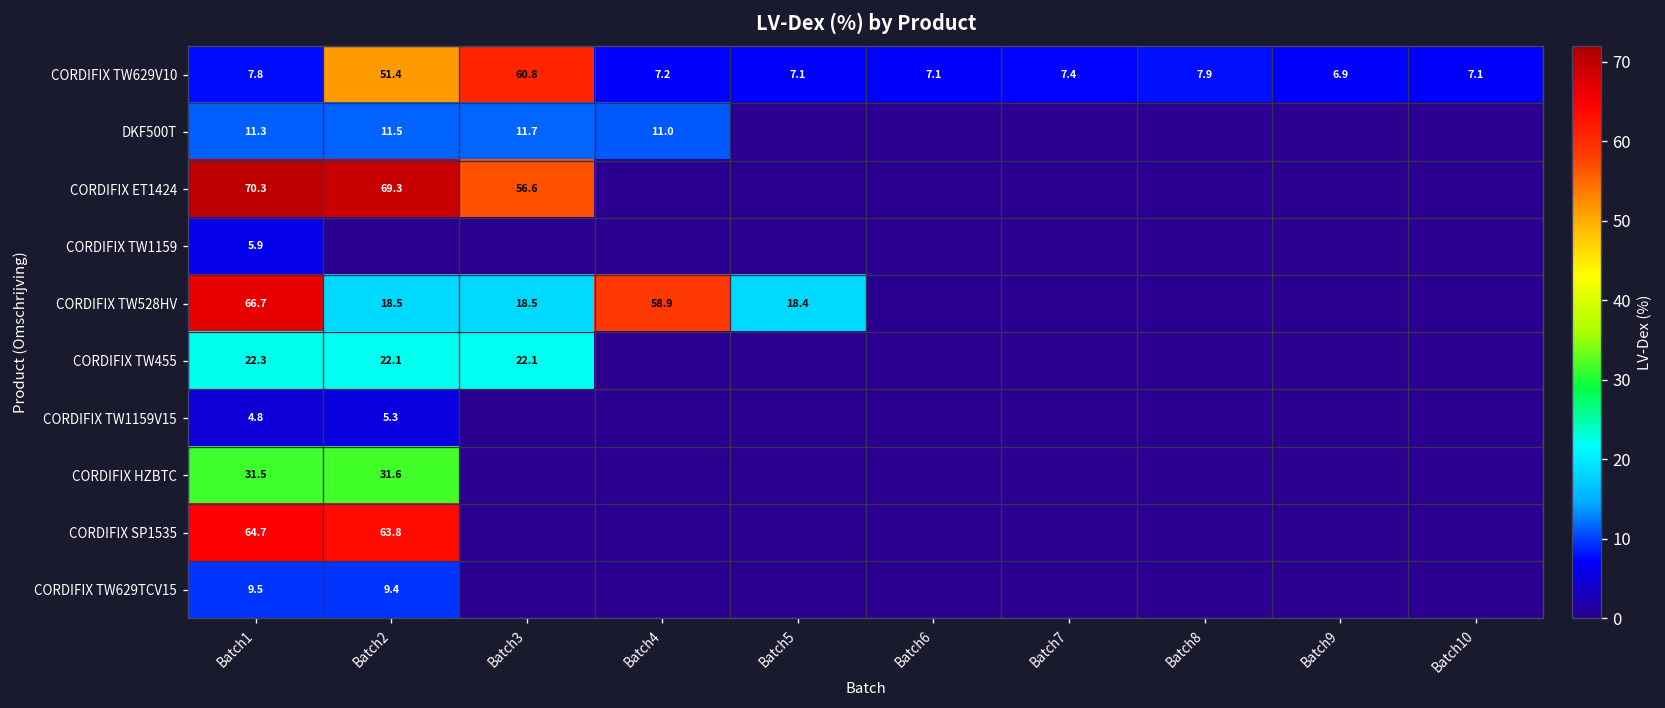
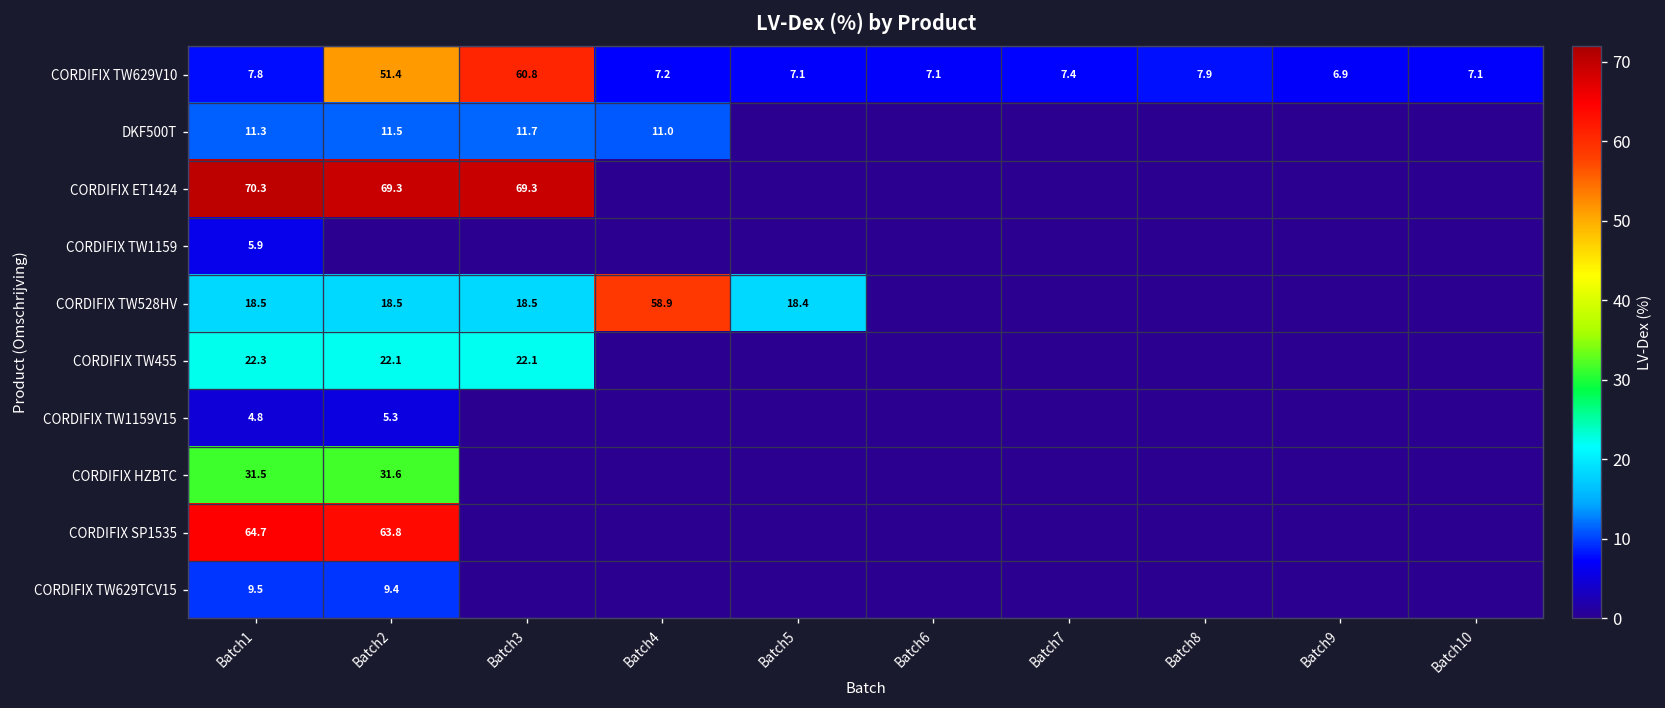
  {
    "CORDIFIX TW629V10": {
      "Batch1": 7.8,
      "Batch2": 51.4,
      "Batch3": 60.8,
      "Batch4": 7.2,
      "Batch5": 7.1,
      "Batch6": 7.1,
      "Batch7": 7.4,
      "Batch8": 7.9,
      "Batch9": 6.9,
      "Batch10": 7.1
    },
    "DKF500T": {
      "Batch1": 11.3,
      "Batch2": 11.5,
      "Batch3": 11.7,
      "Batch4": 11.0
    },
    "CORDIFIX ET1424": {
      "Batch1": 70.3,
      "Batch2": 69.3,
-     "Batch3": 56.6
+     "Batch3": 69.3
    },
    "CORDIFIX TW1159": {
      "Batch1": 5.9
    },
    "CORDIFIX TW528HV": {
-     "Batch1": 66.7,
+     "Batch1": 18.5,
      "Batch2": 18.5,
      "Batch3": 18.5,
      "Batch4": 58.9,
      "Batch5": 18.4
    },
    "CORDIFIX TW455": {
      "Batch1": 22.3,
      "Batch2": 22.1,
      "Batch3": 22.1
    },
    "CORDIFIX TW1159V15": {
      "Batch1": 4.8,
      "Batch2": 5.3
    },
    "CORDIFIX HZBTC": {
      "Batch1": 31.5,
      "Batch2": 31.6
    },
    "CORDIFIX SP1535": {
      "Batch1": 64.7,
      "Batch2": 63.8
    },
    "CORDIFIX TW629TCV15": {
      "Batch1": 9.5,
      "Batch2": 9.4
    }
  }
